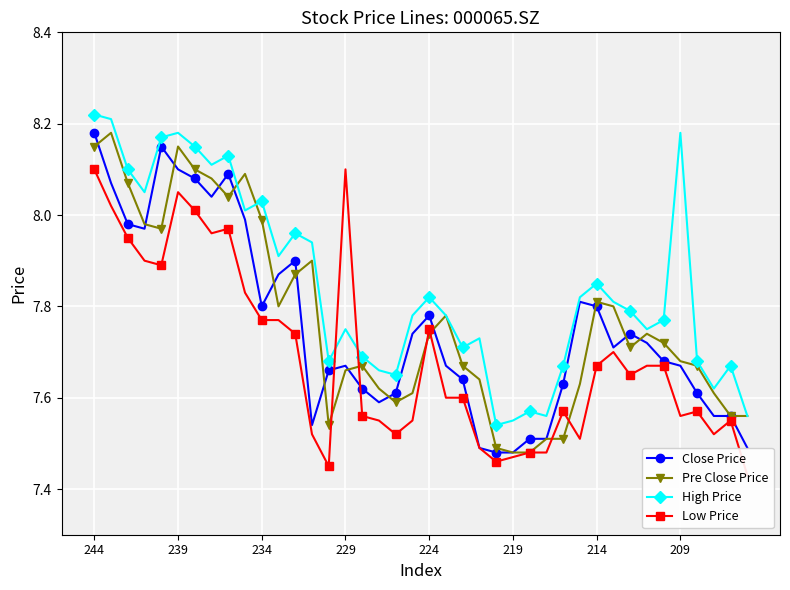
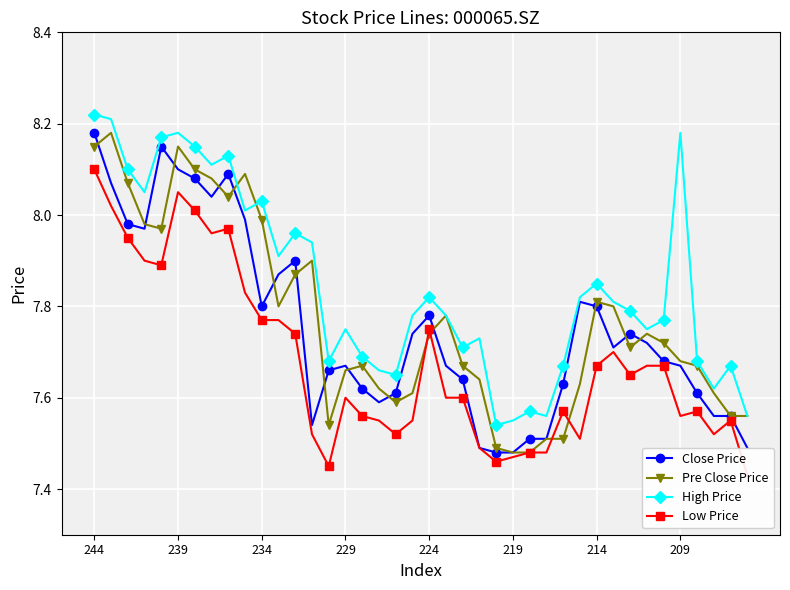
  {
    "Close Price": {
      "244": 8.18,
      "239": 8.1,
      "234": 7.8,
      "229": 7.67,
      "224": 7.78,
      "214": 7.8,
      "209": 7.67
    },
    "Pre Close Price": {
      "244": 8.15,
      "239": 8.15,
      "234": 7.99,
      "229": 7.66,
      "224": 7.74,
      "214": 7.81,
      "209": 7.68
    },
    "High Price": {
      "244": 8.22,
      "239": 8.18,
      "234": 8.03,
      "229": 7.75,
      "224": 7.82,
      "219": 7.55,
      "214": 7.85,
      "209": 8.18
    },
    "Low Price": {
      "244": 8.1,
      "239": 8.05,
      "234": 7.77,
-     "229": 8.1,
+     "229": 7.6,
      "224": 7.75,
      "219": 7.47,
      "214": 7.67,
      "209": 7.56
    }
  }
